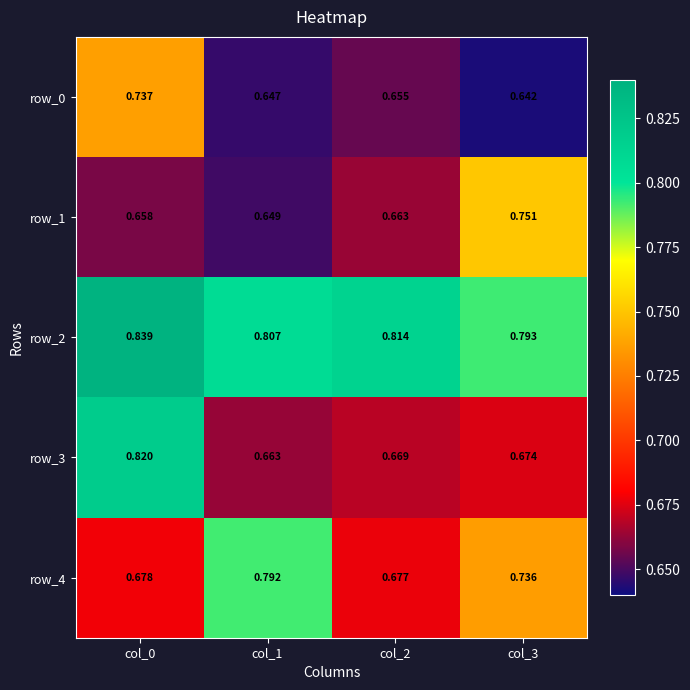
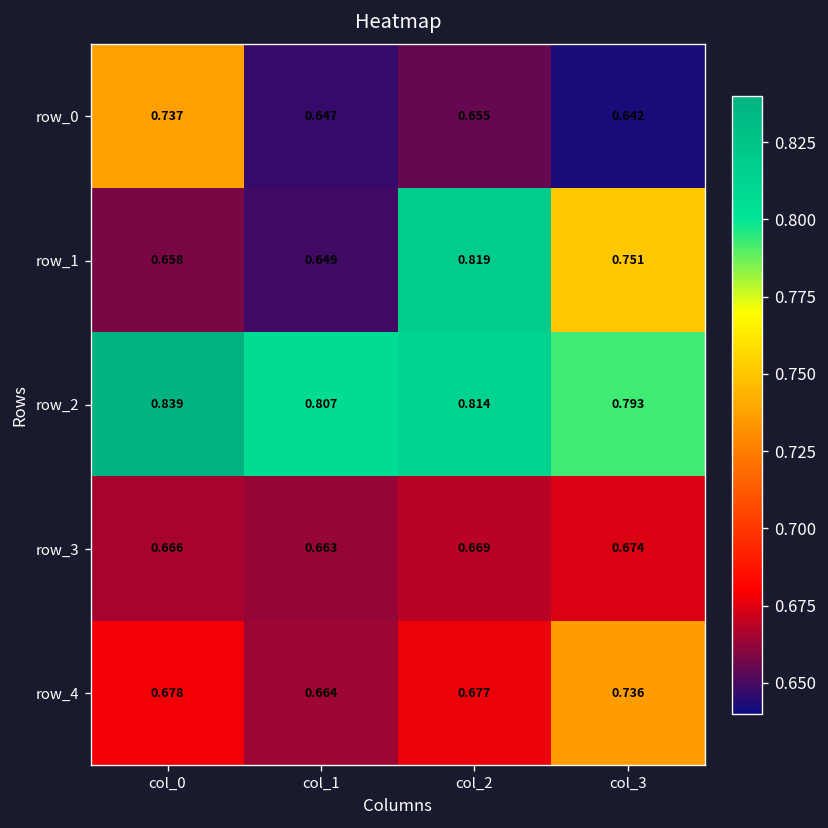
  {
    "row_0": {
      "col_0": 0.737,
      "col_1": 0.647,
      "col_2": 0.655,
      "col_3": 0.642
    },
    "row_1": {
      "col_0": 0.658,
      "col_1": 0.649,
-     "col_2": 0.663,
+     "col_2": 0.819,
      "col_3": 0.751
    },
    "row_2": {
      "col_0": 0.839,
      "col_1": 0.807,
      "col_2": 0.814,
      "col_3": 0.793
    },
    "row_3": {
-     "col_0": 0.820,
+     "col_0": 0.666,
      "col_1": 0.663,
      "col_2": 0.669,
      "col_3": 0.674
    },
    "row_4": {
      "col_0": 0.678,
-     "col_1": 0.792,
+     "col_1": 0.664,
      "col_2": 0.677,
      "col_3": 0.736
    }
  }
